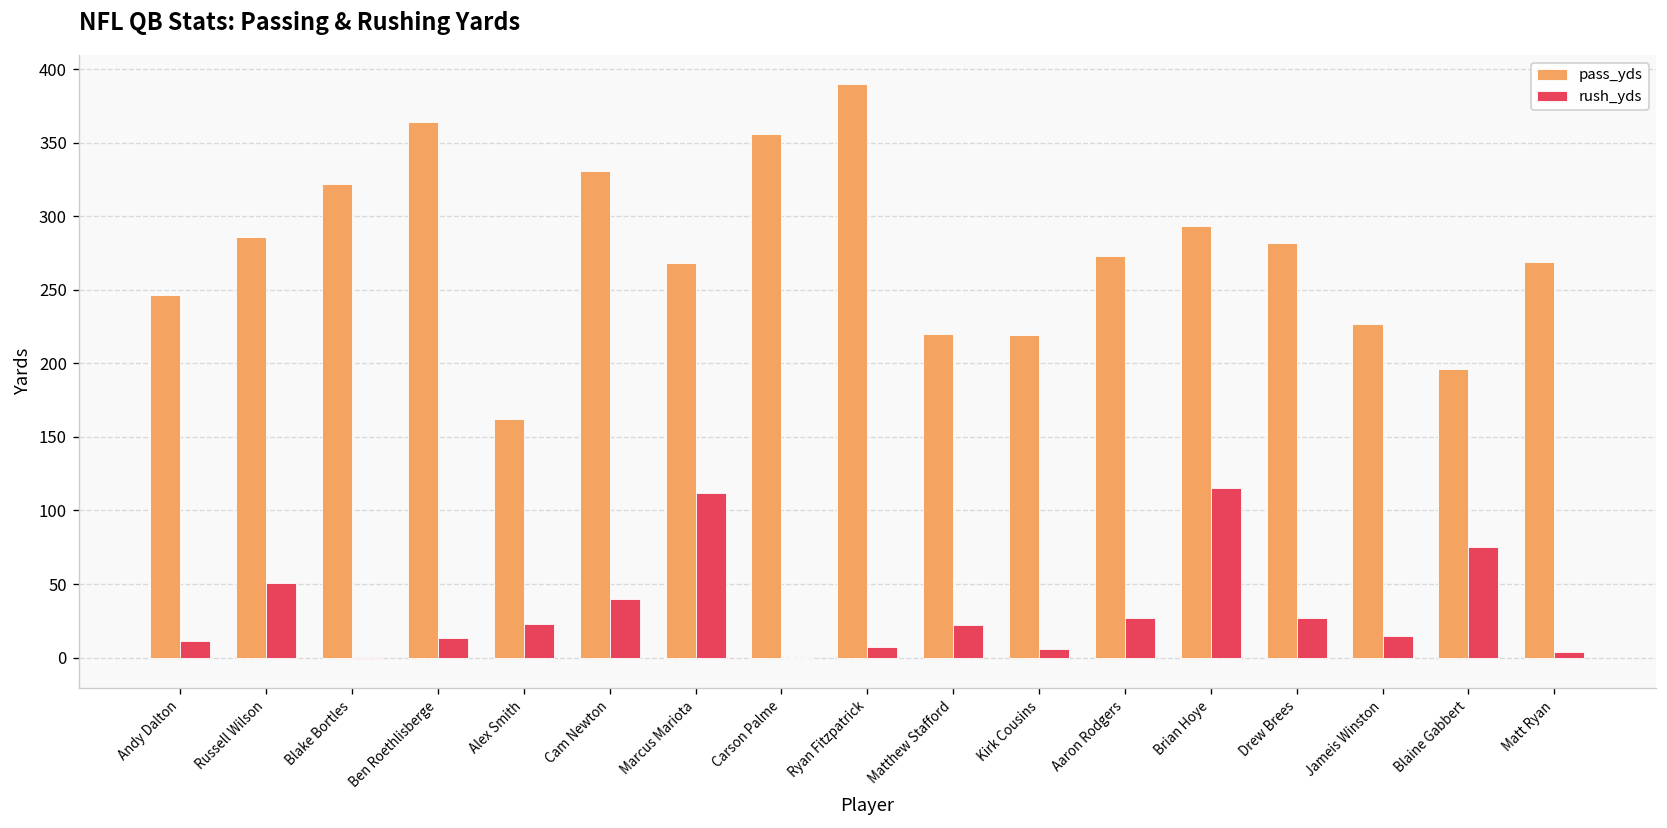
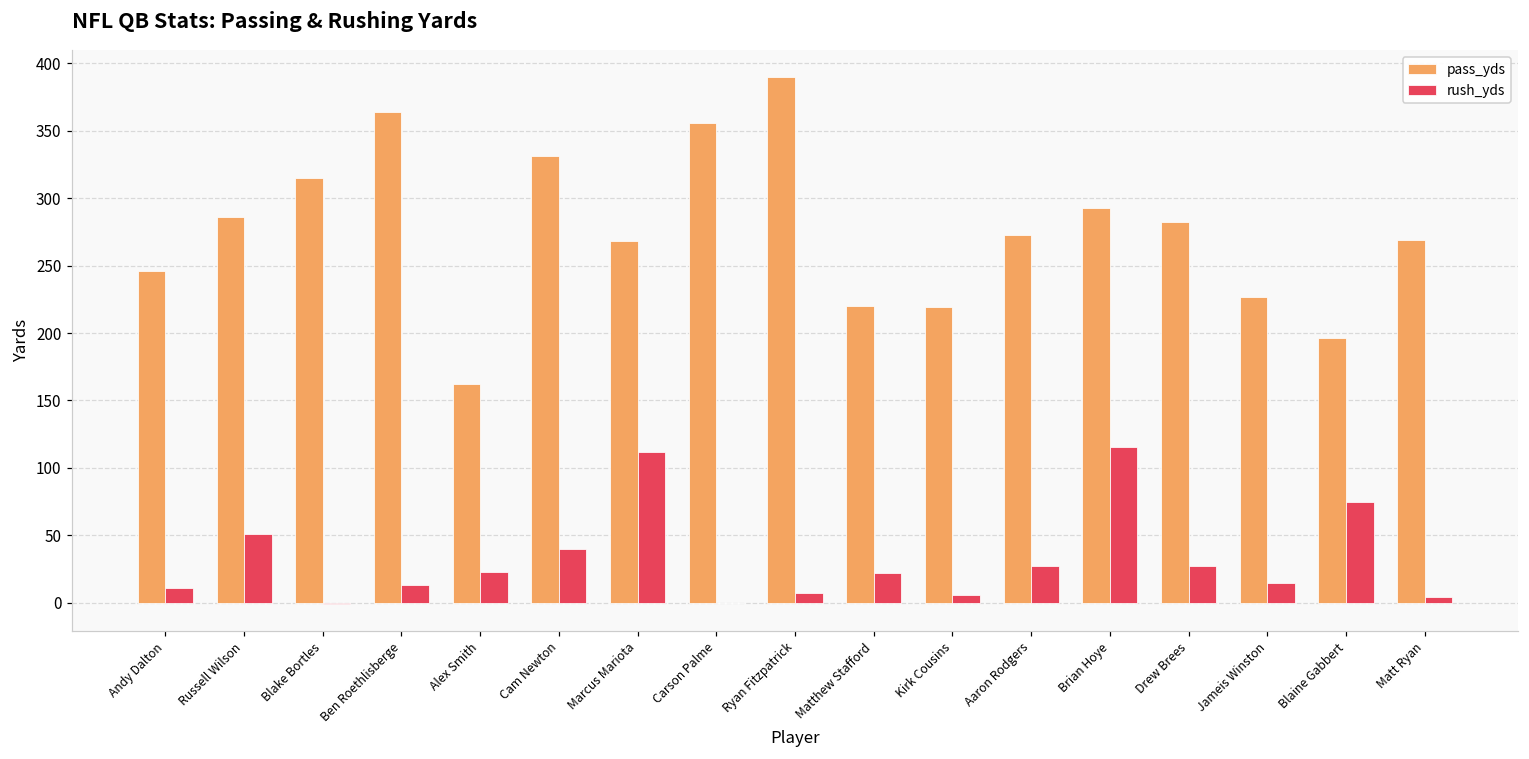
  {
    "pass_yds": {
      "Andy Dalton": 246,
      "Russell Wilson": 286,
-     "Blake Bortles": 322,
+     "Blake Bortles": 315,
      "Ben Roethlisberge": 364,
      "Alex Smith": 162,
      "Cam Newton": 331,
      "Marcus Mariota": 268,
      "Carson Palme": 356,
      "Ryan Fitzpatrick": 390,
      "Matthew Stafford": 220,
      "Kirk Cousins": 219,
      "Aaron Rodgers": 273,
      "Brian Hoye": 293,
      "Drew Brees": 282,
      "Jameis Winston": 227,
      "Blaine Gabbert": 196,
      "Matt Ryan": 269
    },
    "rush_yds": {
      "Andy Dalton": 11,
      "Russell Wilson": 51,
      "Ben Roethlisberge": 13,
      "Alex Smith": 23,
      "Cam Newton": 40,
      "Marcus Mariota": 112,
      "Carson Palme": 0,
      "Ryan Fitzpatrick": 7,
      "Matthew Stafford": 22,
      "Kirk Cousins": 6,
      "Aaron Rodgers": 27,
      "Brian Hoye": 115,
      "Drew Brees": 27,
      "Jameis Winston": 15,
      "Blaine Gabbert": 75,
      "Matt Ryan": 4
    }
  }
